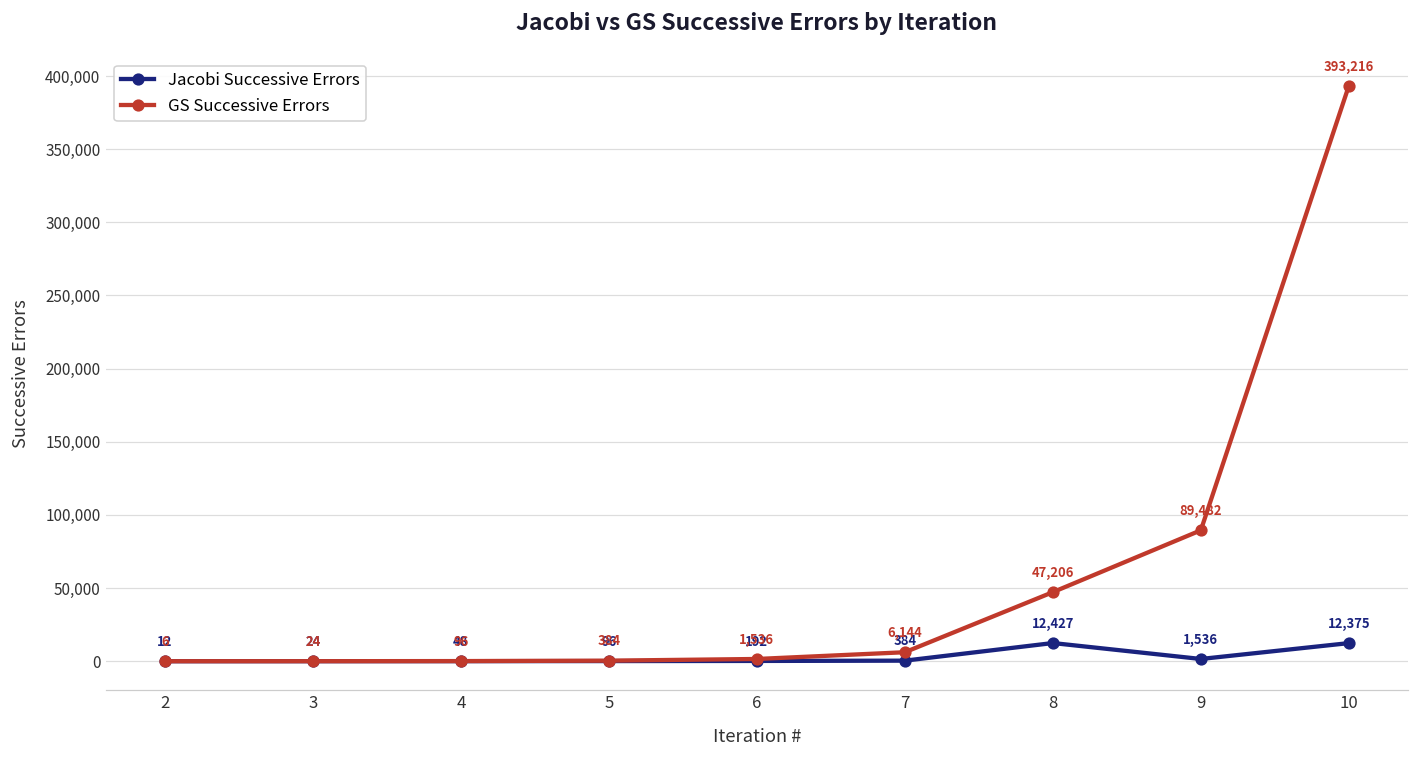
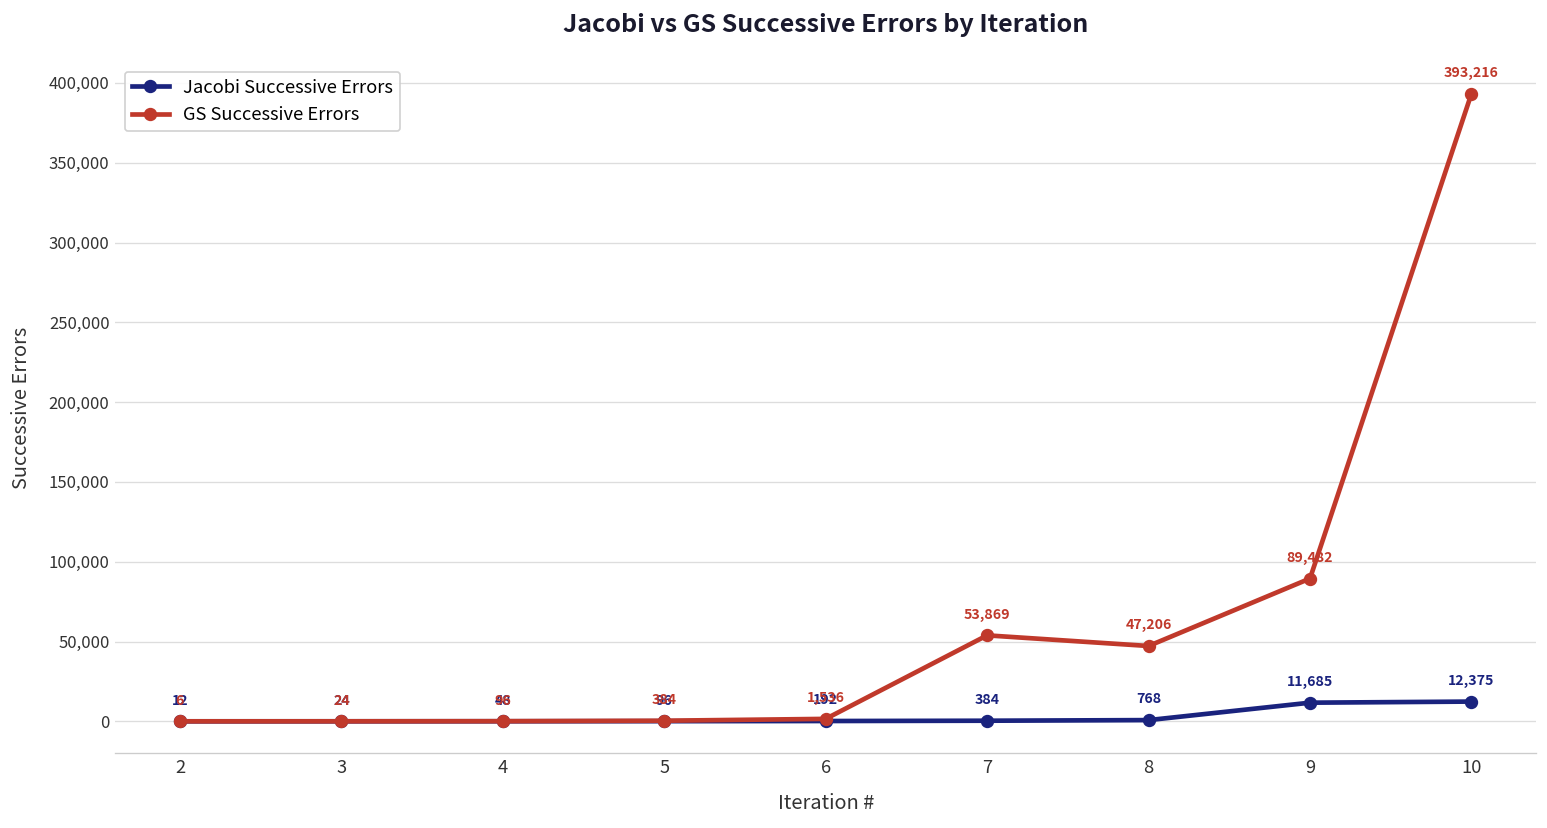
  {
    "Jacobi Successive Errors": {
      "7": "384",
-     "8": "12,427",
-     "9": "1,536",
+     "8": "768",
+     "9": "11,685",
      "10": "12,375"
    },
    "GS Successive Errors": {
-     "7": "6,144",
+     "7": "53,869",
      "8": "47,206",
      "9": "89,482",
      "10": "393,216"
    }
  }
